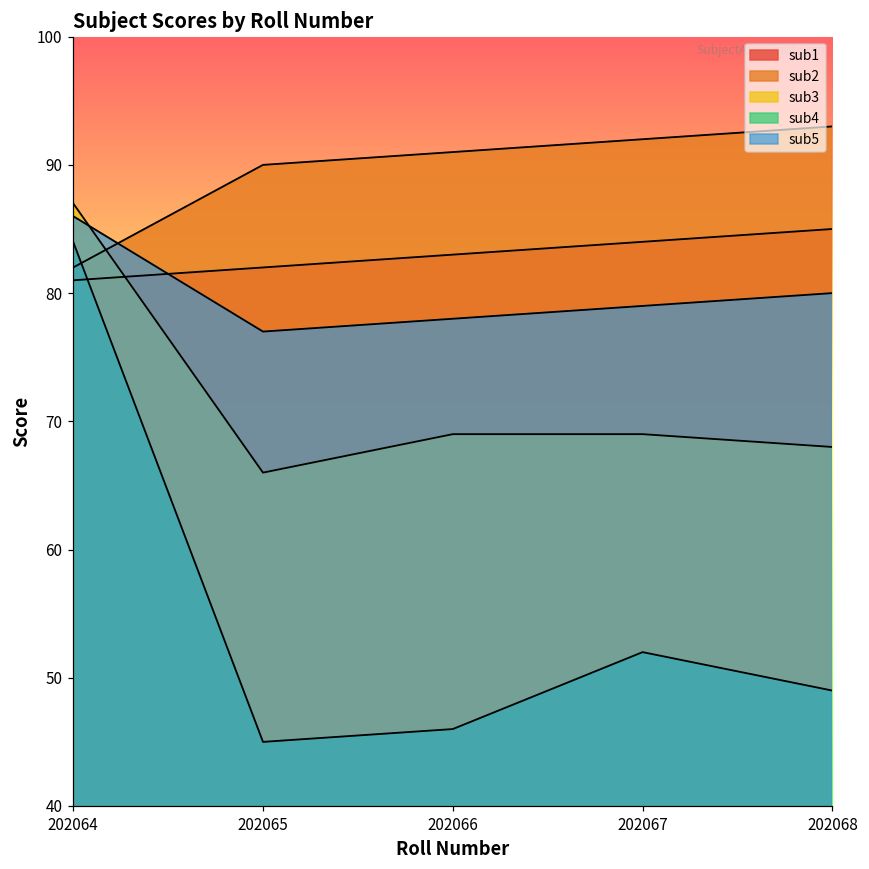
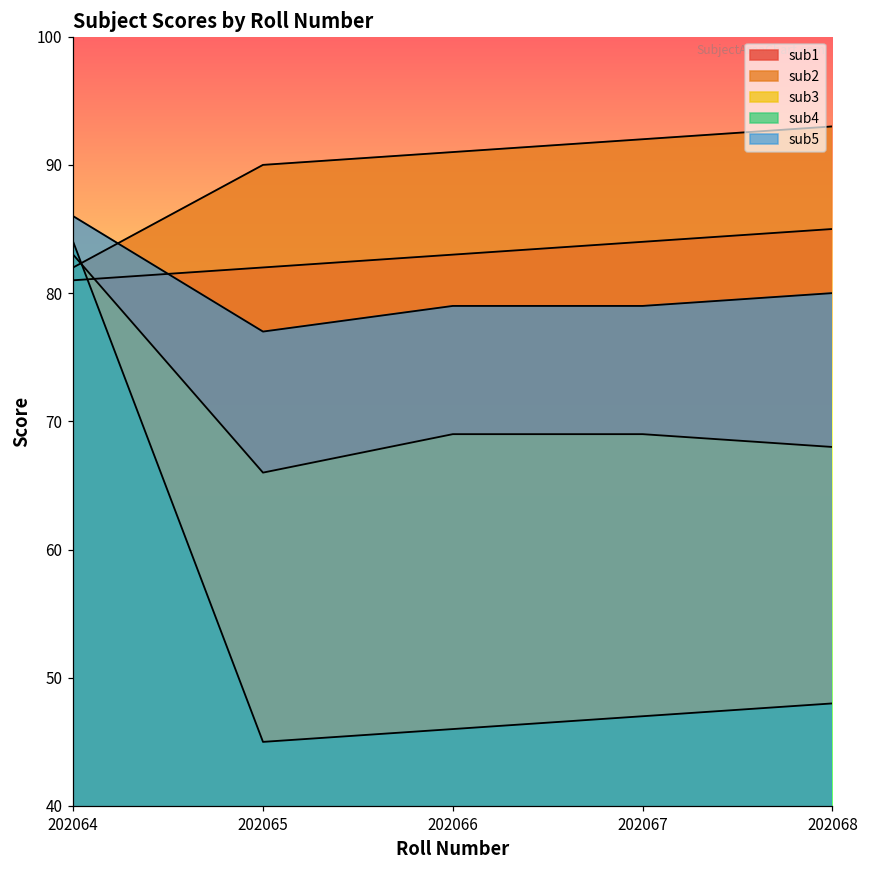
  {
    "sub3": {
-     "202064": 87,
+     "202064": 83,
      "202065": 66,
      "202066": 69,
      "202067": 69,
      "202068": 68
    },
    "sub4": {
      "202064": 84,
      "202065": 45,
      "202066": 46,
-     "202067": 52,
-     "202068": 49
+     "202067": 47,
+     "202068": 48
    },
    "sub5": {
      "202064": 86,
      "202065": 77,
-     "202066": 78,
+     "202066": 79,
      "202067": 79,
      "202068": 80
    }
  }
